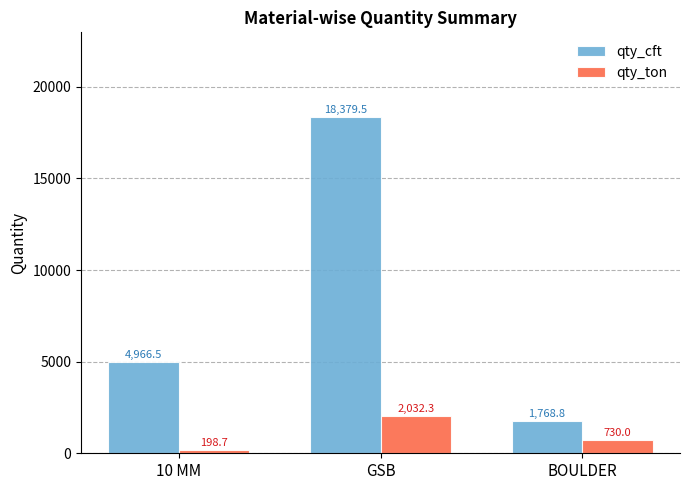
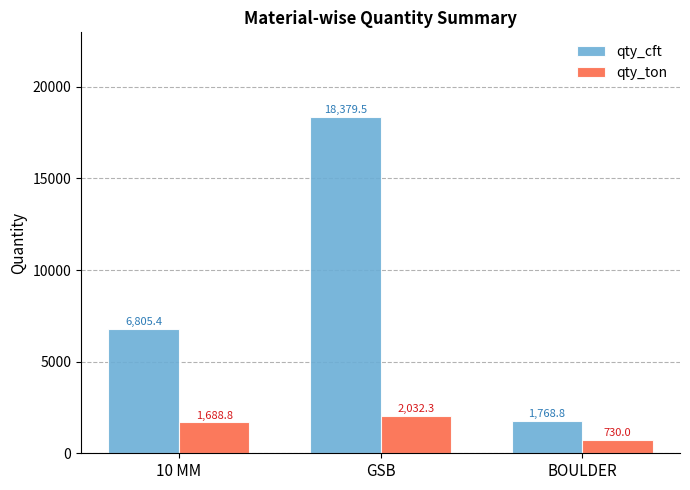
  {
    "qty_cft": {
-     "10 MM": "4,966.5",
+     "10 MM": "6,805.4",
      "GSB": "18,379.5",
      "BOULDER": "1,768.8"
    },
    "qty_ton": {
-     "10 MM": "198.7",
+     "10 MM": "1,688.8",
      "GSB": "2,032.3",
      "BOULDER": "730.0"
    }
  }
